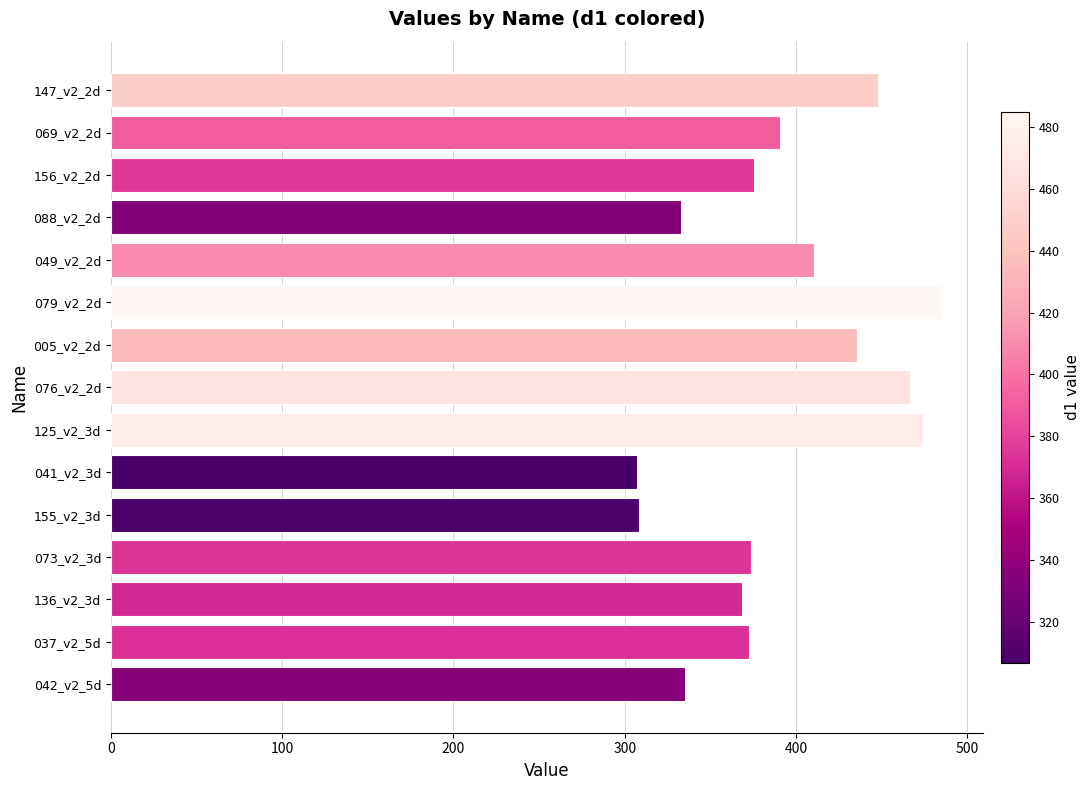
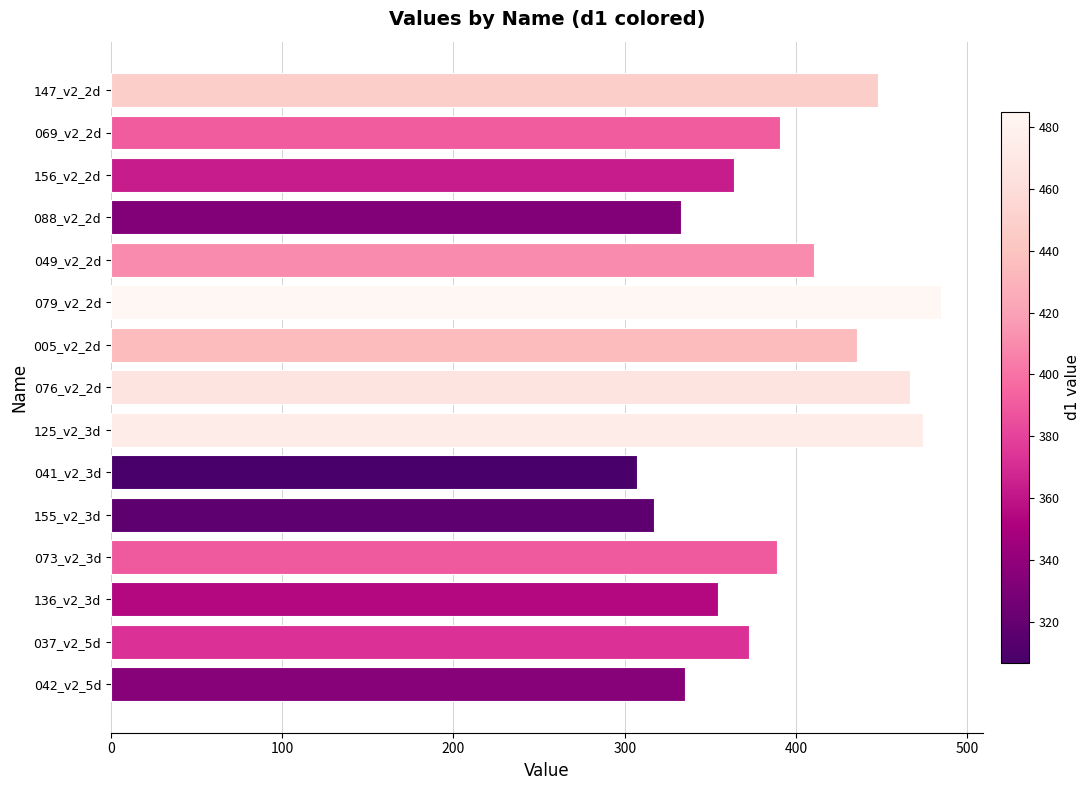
  {
    "147_v2_2d": 448,
    "069_v2_2d": 391,
-   "156_v2_2d": 375,
+   "156_v2_2d": 364,
    "088_v2_2d": 333,
    "049_v2_2d": 410,
    "079_v2_2d": 485,
    "005_v2_2d": 435,
    "076_v2_2d": 466,
    "125_v2_3d": 474,
    "041_v2_3d": 307,
-   "155_v2_3d": 309,
-   "073_v2_3d": 374,
-   "136_v2_3d": 368,
+   "155_v2_3d": 317,
+   "073_v2_3d": 389,
+   "136_v2_3d": 354,
    "037_v2_5d": 372,
    "042_v2_5d": 335
  }
